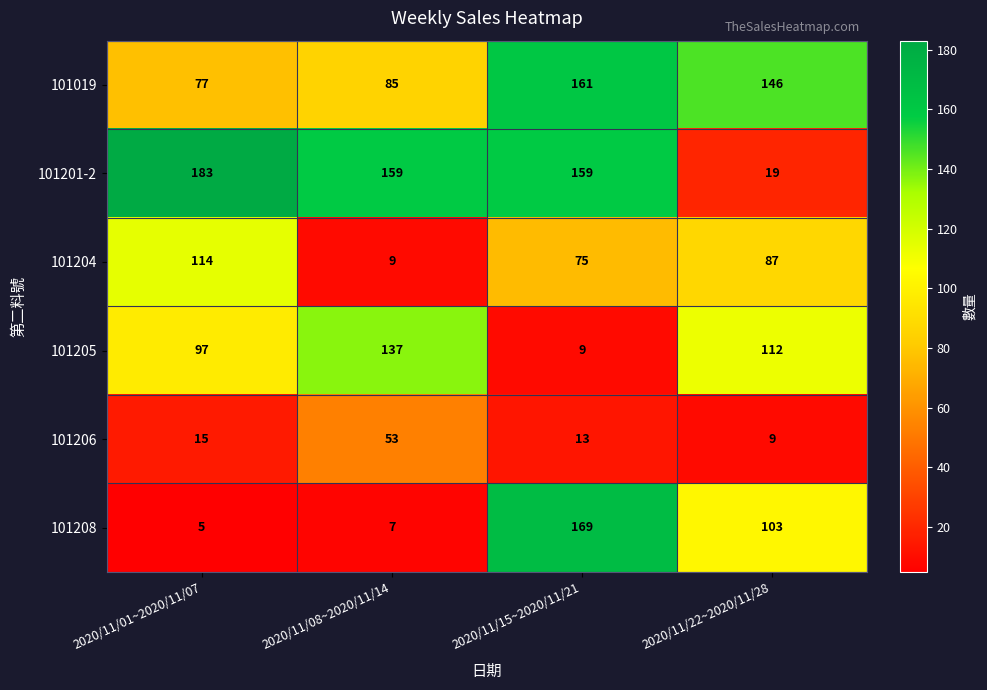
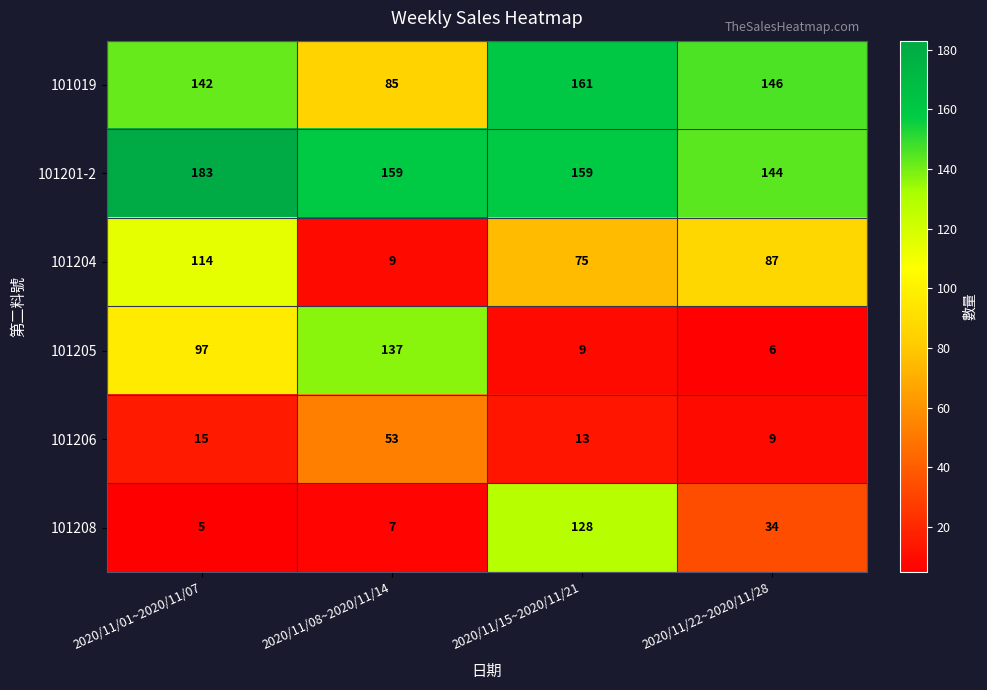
  {
    "101019": {
-     "2020/11/01~2020/11/07": 77,
+     "2020/11/01~2020/11/07": 142,
      "2020/11/08~2020/11/14": 85,
      "2020/11/15~2020/11/21": 161,
      "2020/11/22~2020/11/28": 146
    },
    "101201-2": {
      "2020/11/01~2020/11/07": 183,
      "2020/11/08~2020/11/14": 159,
      "2020/11/15~2020/11/21": 159,
-     "2020/11/22~2020/11/28": 19
+     "2020/11/22~2020/11/28": 144
    },
    "101204": {
      "2020/11/01~2020/11/07": 114,
      "2020/11/08~2020/11/14": 9,
      "2020/11/15~2020/11/21": 75,
      "2020/11/22~2020/11/28": 87
    },
    "101205": {
      "2020/11/01~2020/11/07": 97,
      "2020/11/08~2020/11/14": 137,
      "2020/11/15~2020/11/21": 9,
-     "2020/11/22~2020/11/28": 112
+     "2020/11/22~2020/11/28": 6
    },
    "101206": {
      "2020/11/01~2020/11/07": 15,
      "2020/11/08~2020/11/14": 53,
      "2020/11/15~2020/11/21": 13,
      "2020/11/22~2020/11/28": 9
    },
    "101208": {
      "2020/11/01~2020/11/07": 5,
      "2020/11/08~2020/11/14": 7,
-     "2020/11/15~2020/11/21": 169,
-     "2020/11/22~2020/11/28": 103
+     "2020/11/15~2020/11/21": 128,
+     "2020/11/22~2020/11/28": 34
    }
  }
